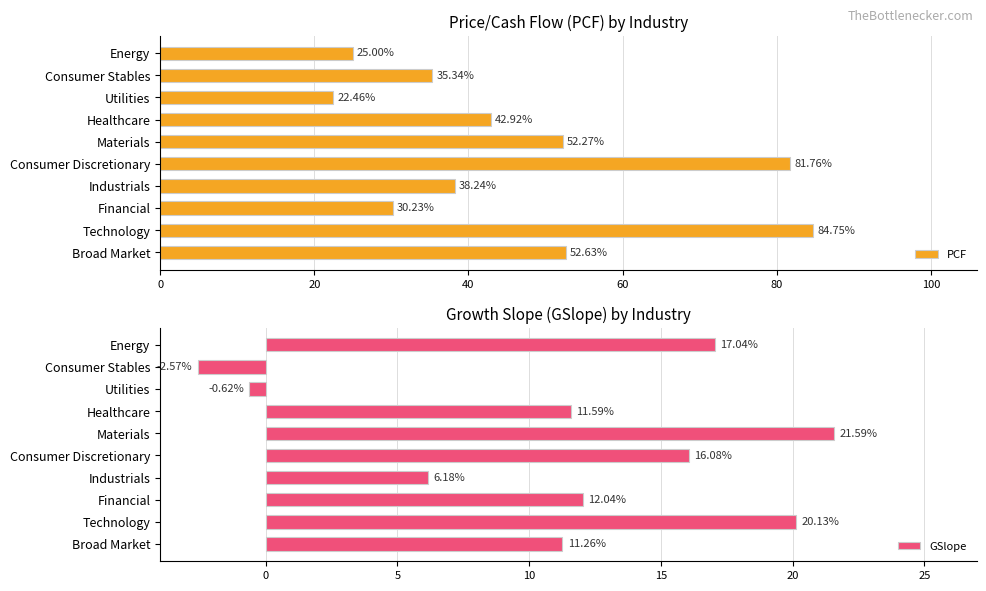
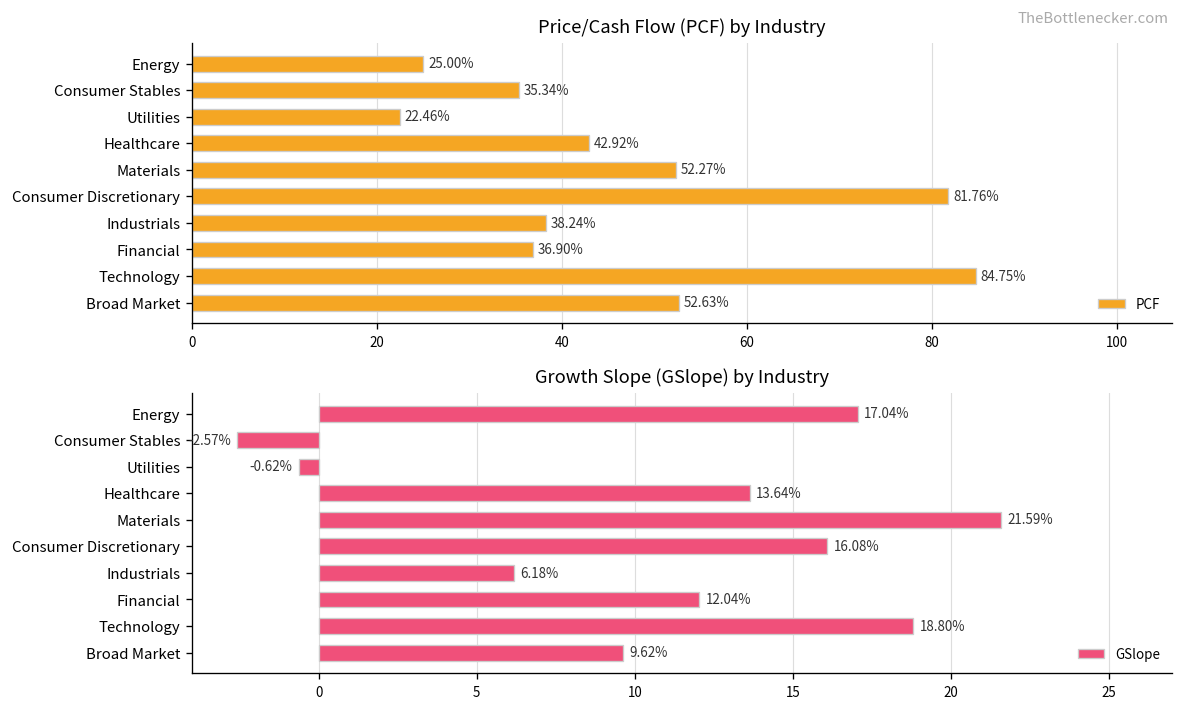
  {
    "Price/Cash Flow (PCF) by Industry": {
      "Energy": "25.00%",
      "Consumer Stables": "35.34%",
      "Utilities": "22.46%",
      "Healthcare": "42.92%",
      "Materials": "52.27%",
      "Consumer Discretionary": "81.76%",
      "Industrials": "38.24%",
-     "Financial": "30.23%",
+     "Financial": "36.90%",
      "Technology": "84.75%",
      "Broad Market": "52.63%"
    },
    "Growth Slope (GSlope) by Industry": {
      "Energy": "17.04%",
      "Consumer Stables": "-2.57%",
      "Utilities": "-0.62%",
-     "Healthcare": "11.59%",
+     "Healthcare": "13.64%",
      "Materials": "21.59%",
      "Consumer Discretionary": "16.08%",
      "Industrials": "6.18%",
      "Financial": "12.04%",
-     "Technology": "20.13%",
-     "Broad Market": "11.26%"
+     "Technology": "18.80%",
+     "Broad Market": "9.62%"
    }
  }
